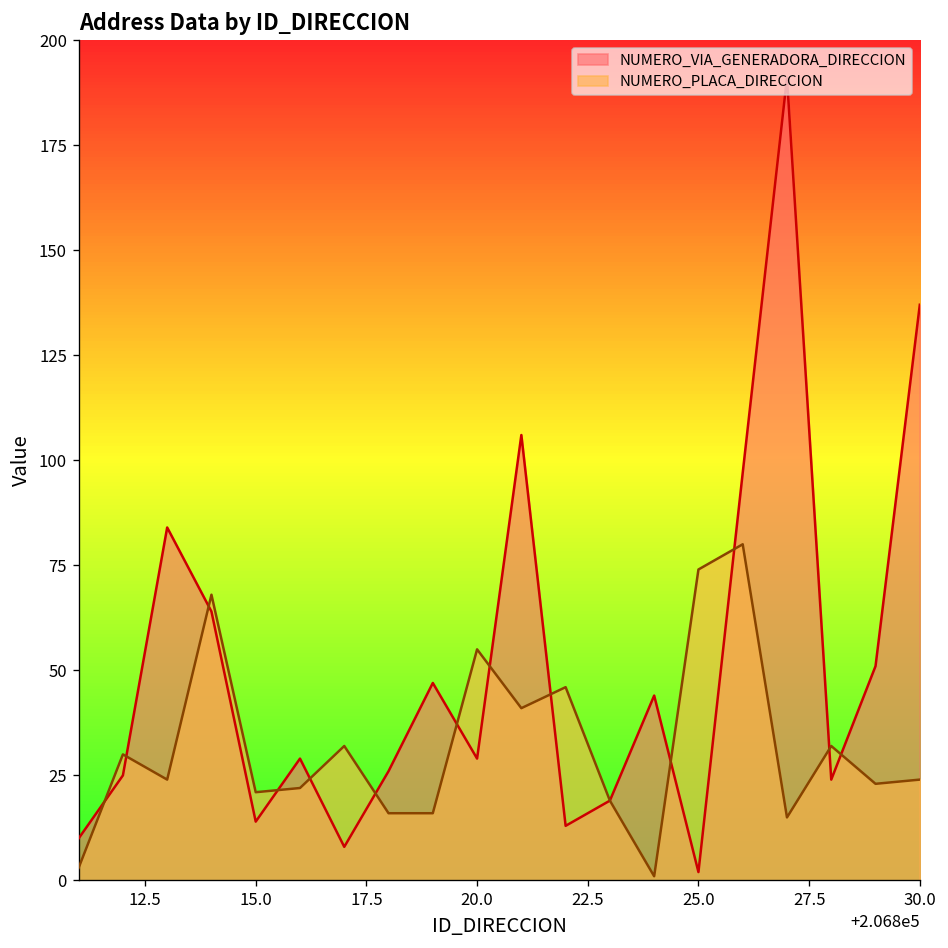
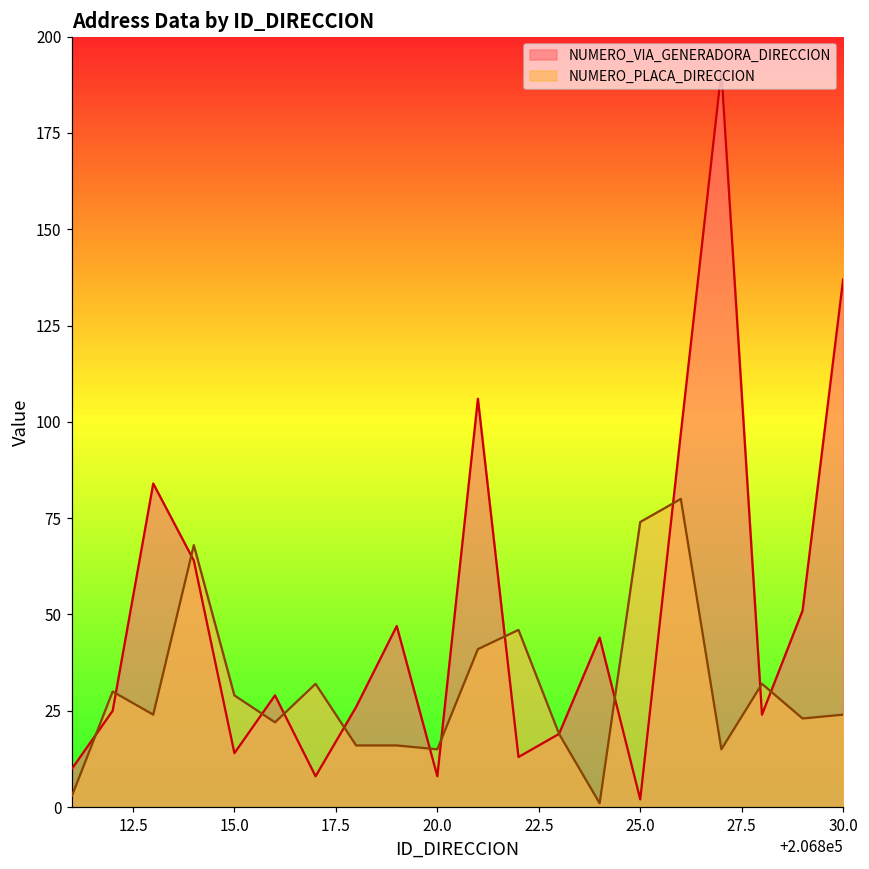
  {
    "NUMERO_VIA_GENERADORA_DIRECCION": {
      "15.0": 14,
-     "20.0": 29,
+     "20.0": 8,
      "25.0": 2,
      "30.0": 137
    },
    "NUMERO_PLACA_DIRECCION": {
-     "15.0": 21,
-     "20.0": 55,
+     "15.0": 29,
+     "20.0": 15,
      "25.0": 74,
      "30.0": 24
    }
  }
